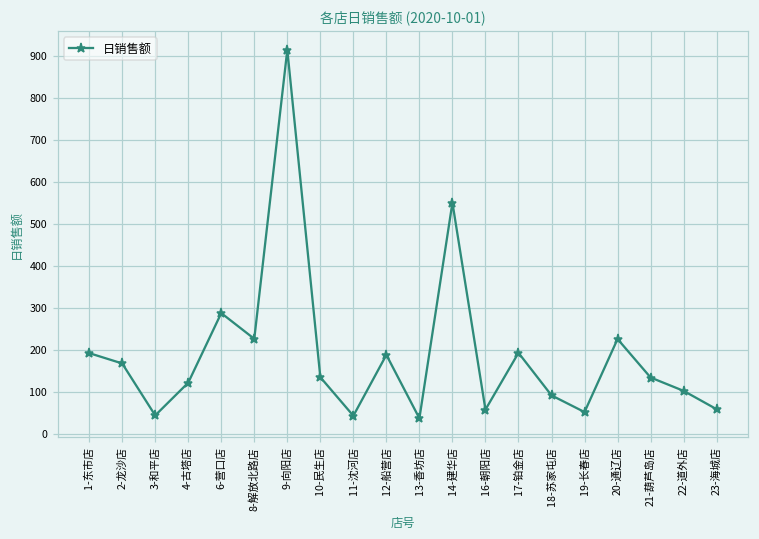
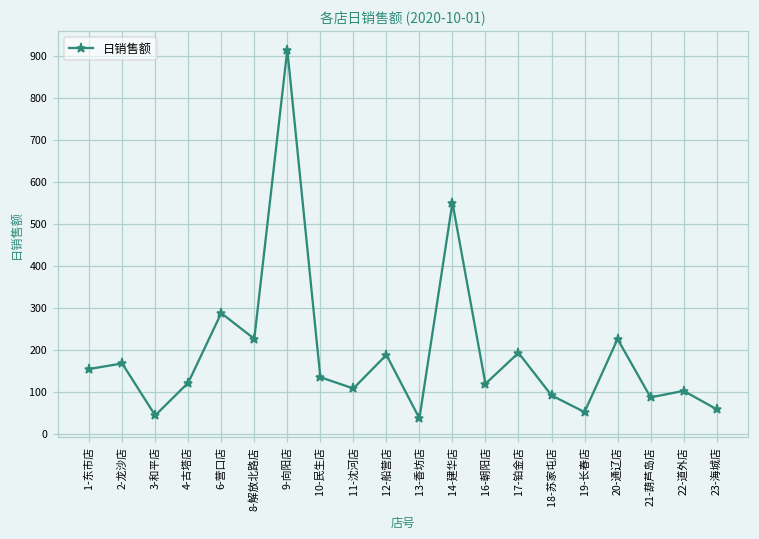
  {
-   "1-东市店": 190,
+   "1-东市店": 150,
    "2-龙沙店": 170,
    "3-和平店": 40,
    "4-古塔店": 120,
    "6-营口店": 290,
    "8-解放北路店": 230,
    "9-向阳店": 910,
    "10-民生店": 130,
-   "11-沈河店": 40,
+   "11-沈河店": 110,
    "12-船营店": 190,
    "13-香坊店": 40,
    "14-建华店": 550,
-   "16-朝阳店": 60,
+   "16-朝阳店": 120,
    "17-铂金店": 190,
    "18-苏家屯店": 90,
    "19-长春店": 50,
    "20-通辽店": 230,
-   "21-葫芦岛店": 130,
+   "21-葫芦岛店": 90,
    "22-道外店": 100,
    "23-海城店": 60
  }
